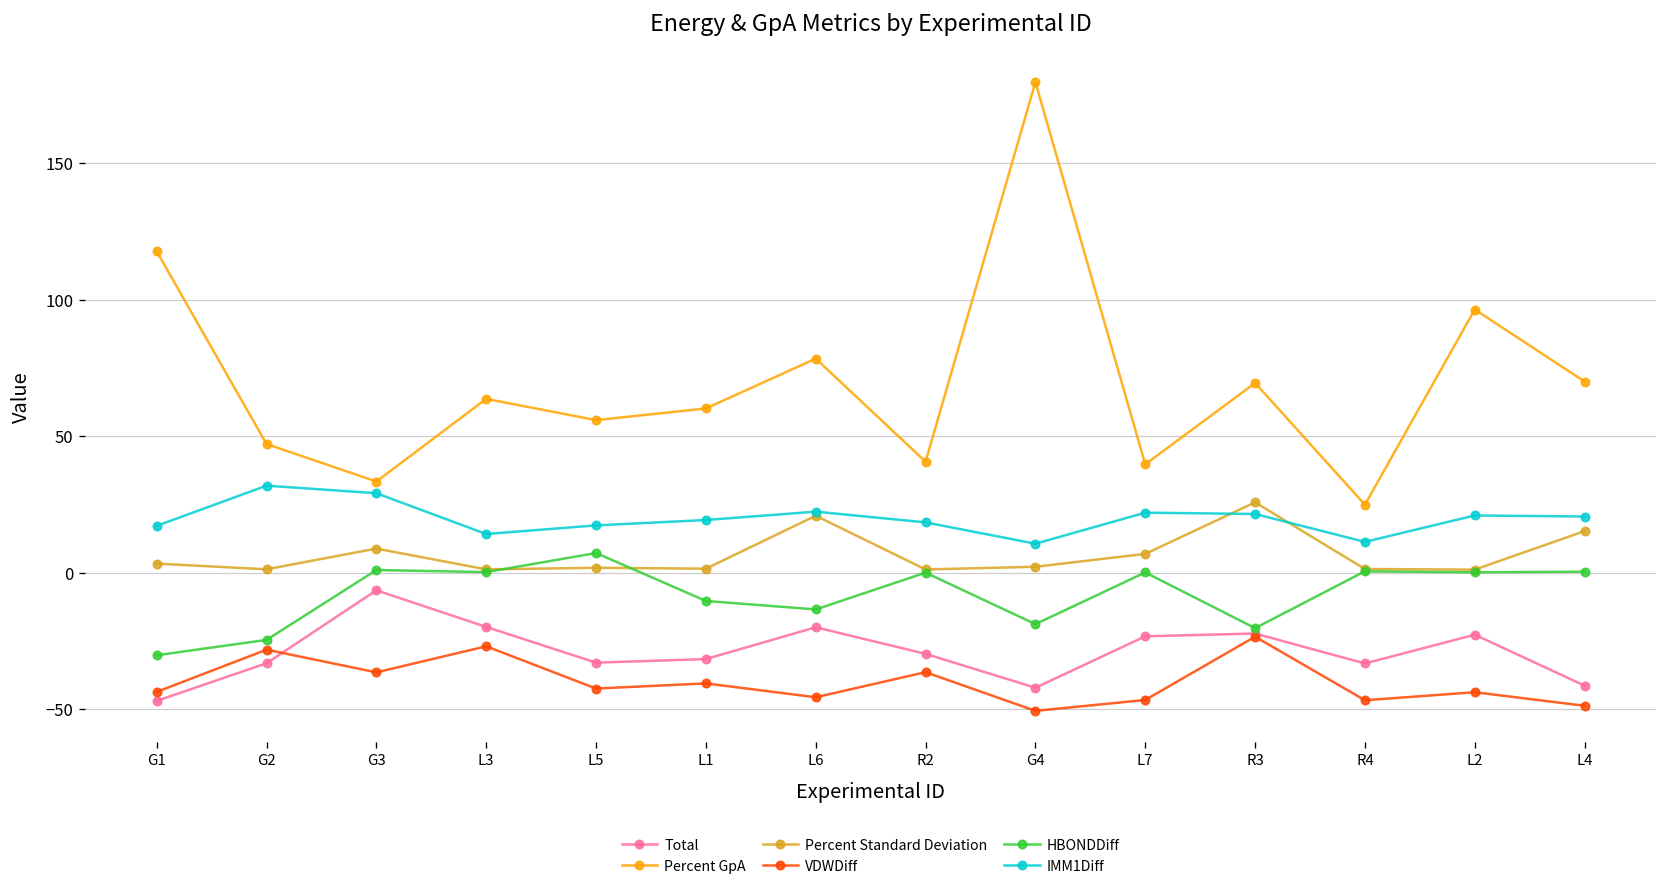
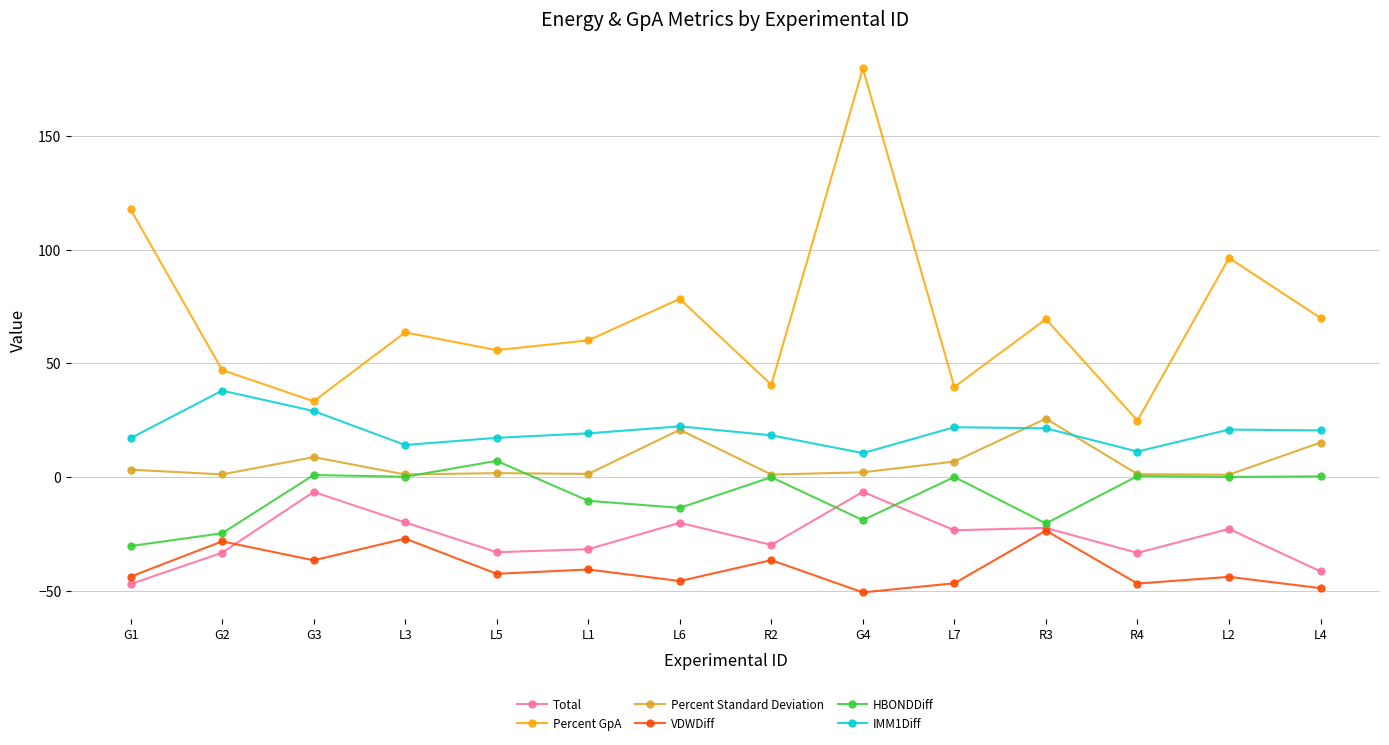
  {
    "Total": {
      "G1": -47,
      "G2": -33,
      "G3": -6,
      "L3": -20,
      "L5": -33,
      "L1": -32,
      "L6": -20,
      "R2": -30,
-     "G4": -42,
+     "G4": -6,
      "L7": -23,
      "R3": -22,
      "R4": -33,
      "L2": -23,
      "L4": -41
    },
    "VDWDiff": {
      "G1": -44,
      "G2": -28,
      "G3": -37,
      "L3": -27,
      "L5": -42,
      "L1": -41,
      "L6": -46,
      "R2": -36,
      "G4": -51,
      "L7": -47,
      "R3": -23,
      "R4": -47,
      "L2": -44,
      "L4": -49
    },
    "HBONDDiff": {
      "G1": -30,
      "G2": -25,
      "G3": 1,
      "L5": 7,
      "L1": -10,
      "L6": -13,
      "R2": 0,
      "G4": -19,
      "L7": 0,
      "R3": -20,
      "L4": 0
    },
    "IMM1Diff": {
      "G1": 17,
-     "G2": 32,
+     "G2": 38,
      "G3": 29,
      "L3": 14,
      "L5": 17,
      "L1": 19,
      "L6": 22,
      "R2": 18,
      "G4": 11,
      "L7": 22,
      "R3": 21,
      "R4": 11,
      "L2": 21,
      "L4": 21
    }
  }
